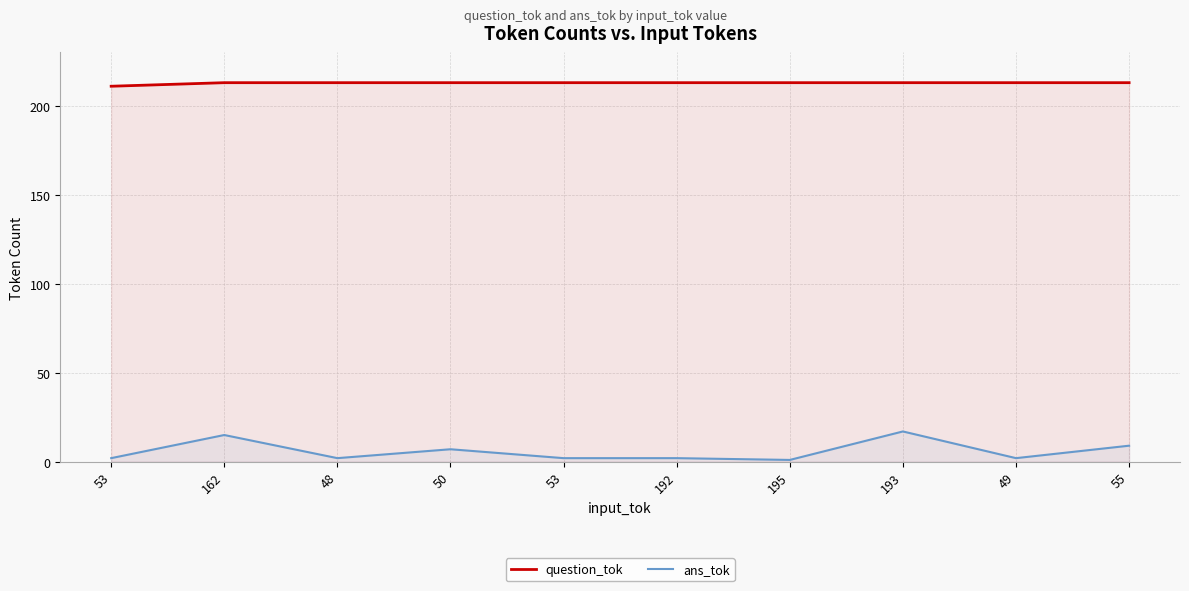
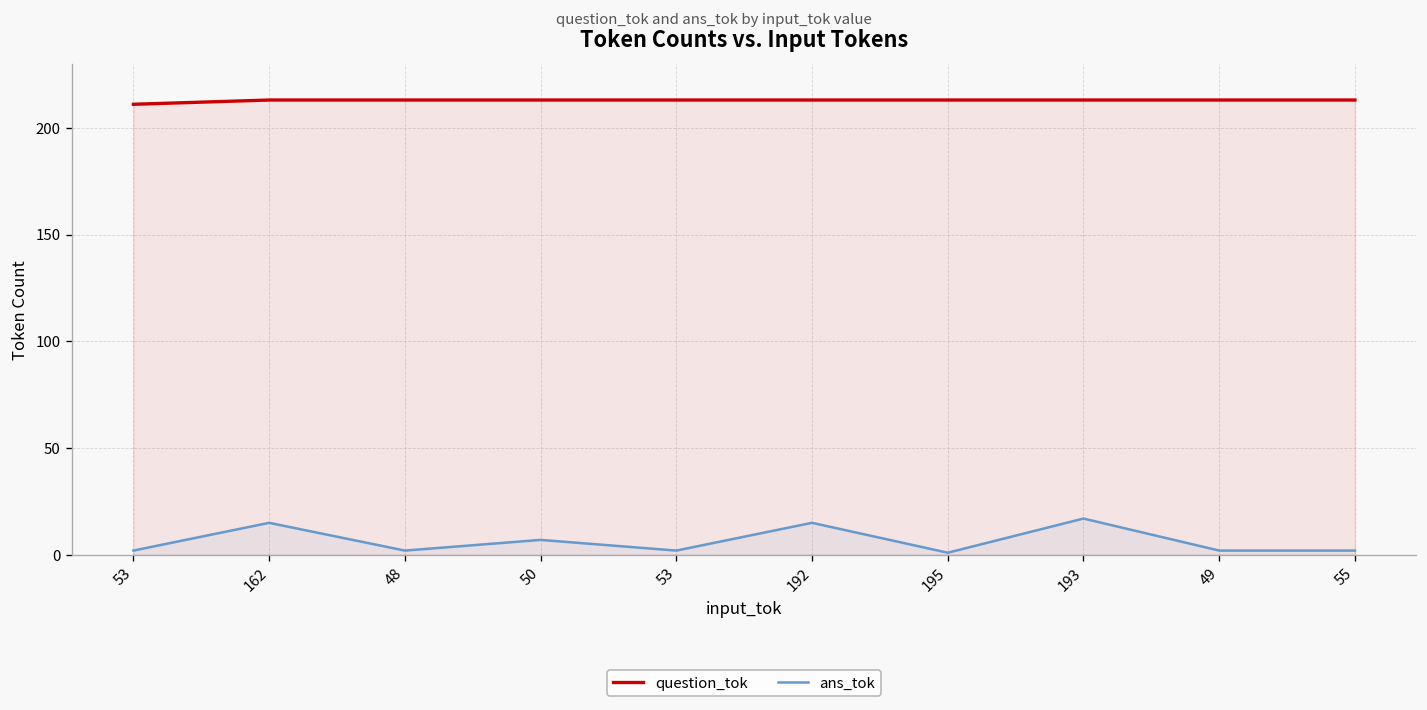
  {
    "question_tok": {
      "162": 213,
      "48": 213,
      "50": 213,
      "192": 213,
      "195": 213,
      "193": 213,
      "49": 213,
      "55": 213
    },
    "ans_tok": {
      "162": 15,
      "48": 2,
      "50": 7,
-     "192": 2,
+     "192": 15,
      "195": 1,
      "193": 17,
      "49": 2,
-     "55": 9
+     "55": 2
    }
  }
